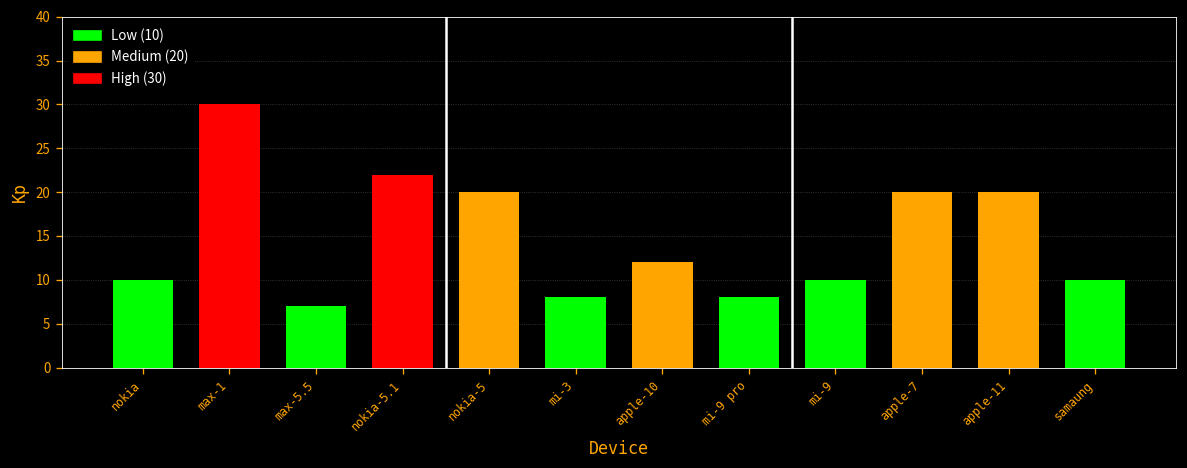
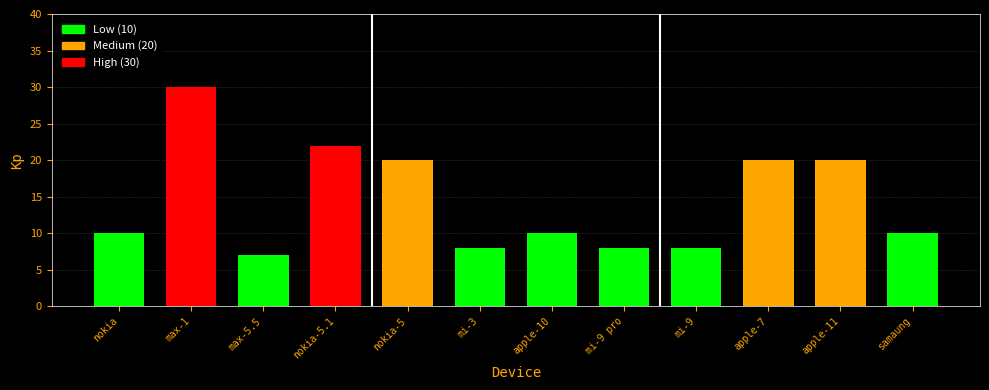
  {
    "nokia": 10,
    "max-1": 30,
    "max-5.5": 7,
    "nokia-5.1": 22,
    "nokia-5": 20,
    "mi-3": 8,
-   "apple-10": 12,
+   "apple-10": 10,
    "mi-9 pro": 8,
-   "mi-9": 10,
+   "mi-9": 8,
    "apple-7": 20,
    "apple-11": 20,
    "samaung": 10
  }
